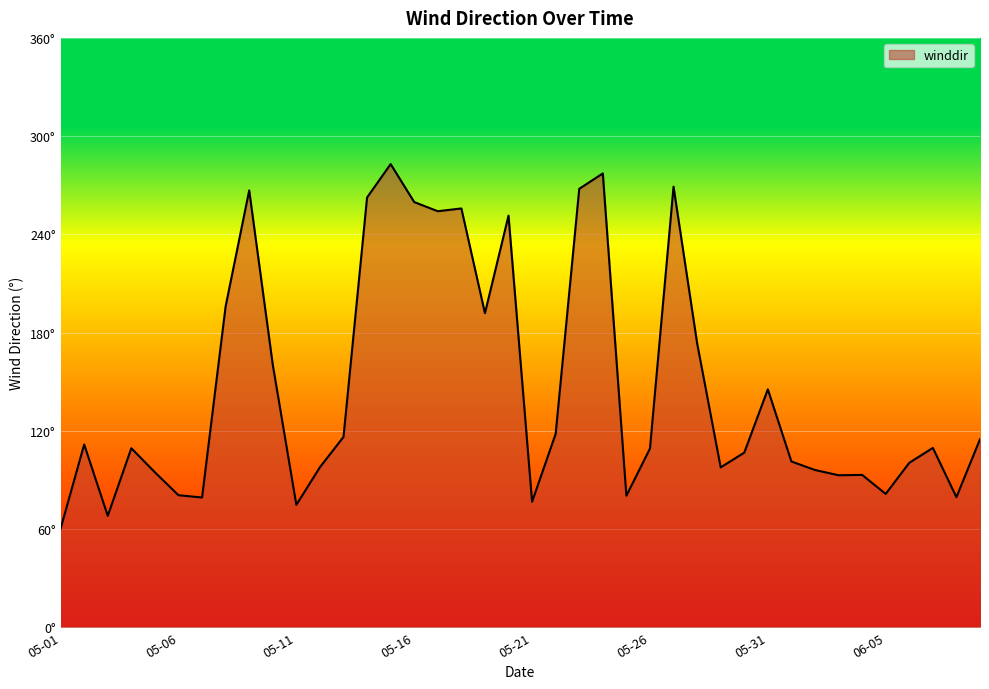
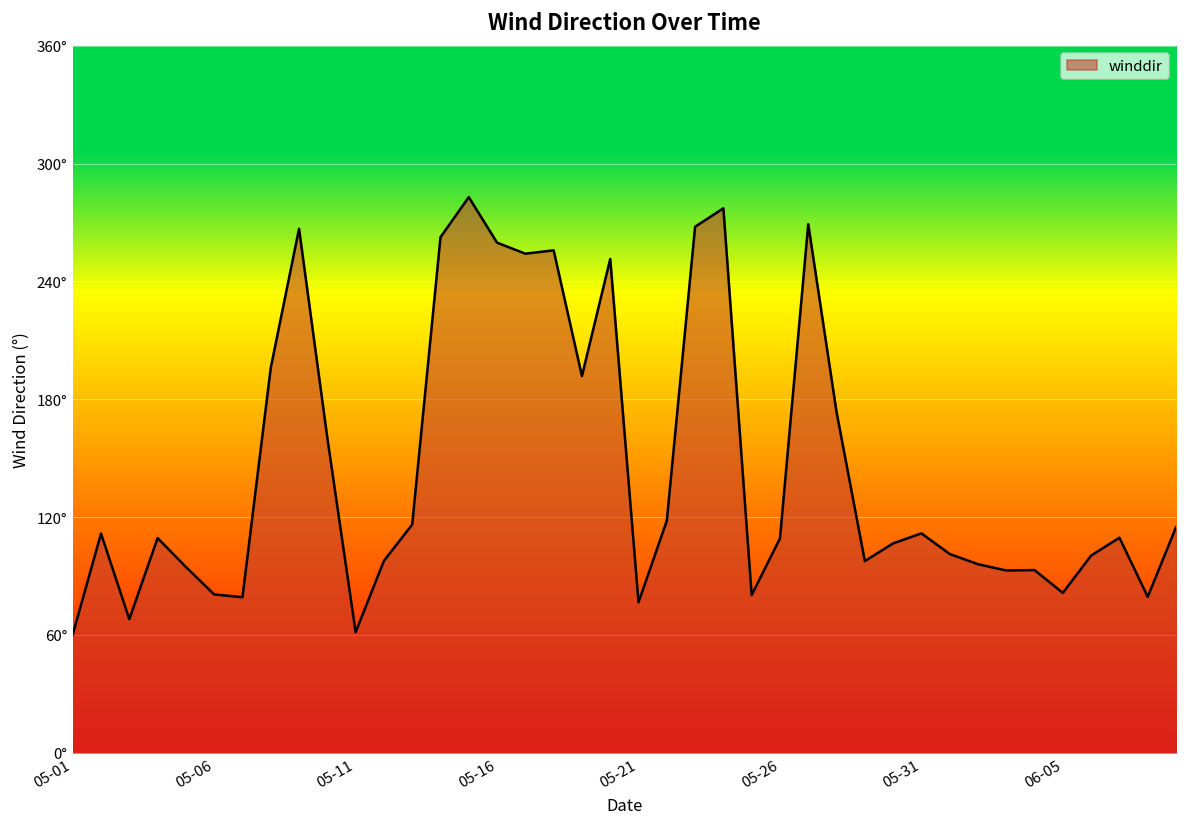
  {
    "05-01": "60°",
    "05-06": "81°",
-   "05-11": "75°",
+   "05-11": "61°",
    "05-16": "260°",
    "05-21": "77°",
    "05-26": "109°",
-   "05-31": "145°",
+   "05-31": "112°",
    "06-05": "81°"
  }
